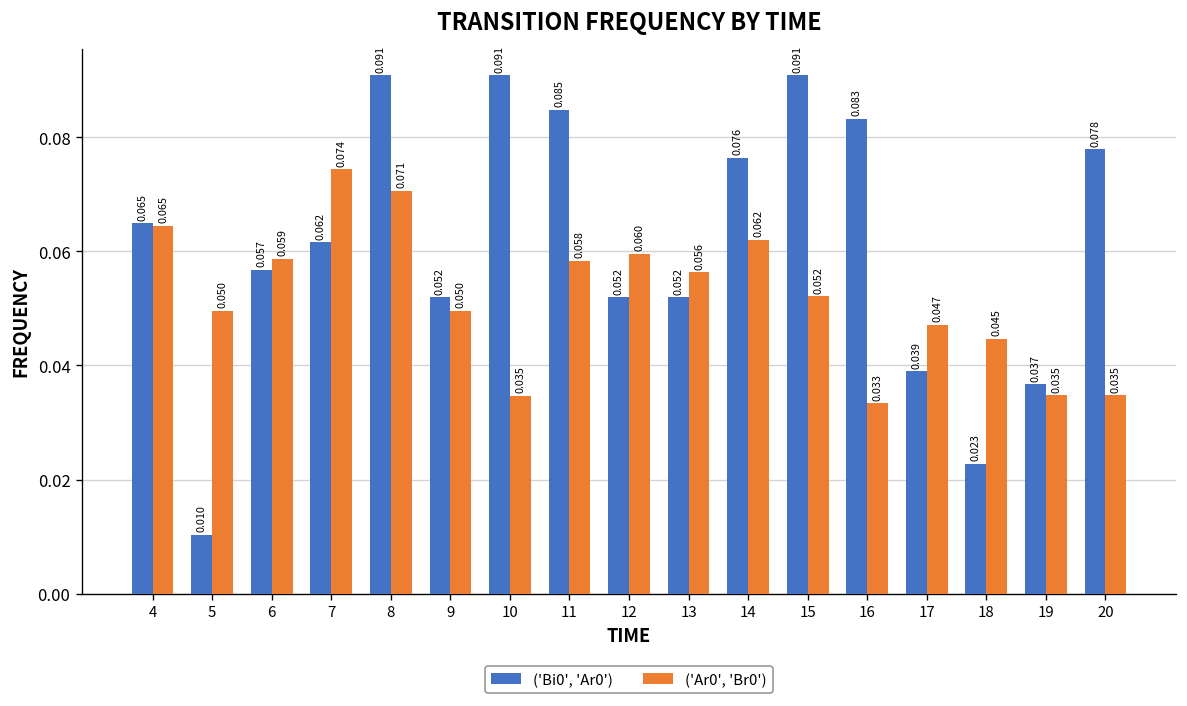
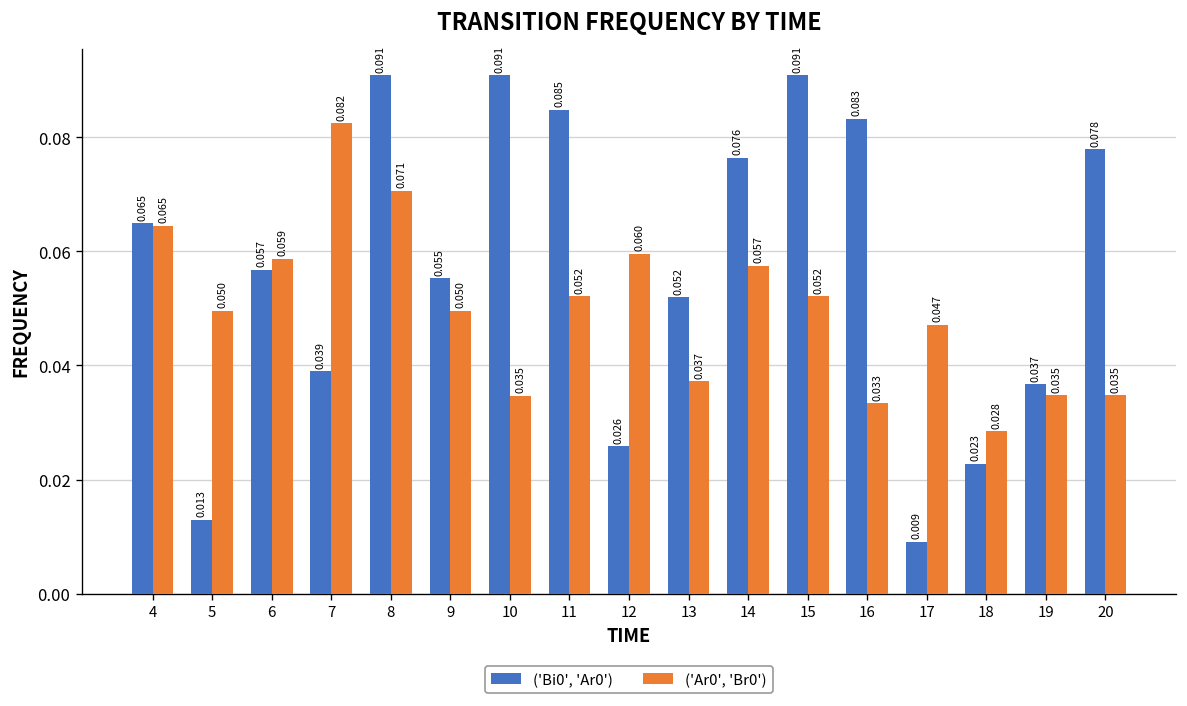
  {
    "('Bi0', 'Ar0')": {
      "4": 0.065,
-     "5": 0.010,
+     "5": 0.013,
      "6": 0.057,
-     "7": 0.062,
+     "7": 0.039,
      "8": 0.091,
-     "9": 0.052,
+     "9": 0.055,
      "10": 0.091,
      "11": 0.085,
-     "12": 0.052,
+     "12": 0.026,
      "13": 0.052,
      "14": 0.076,
      "15": 0.091,
      "16": 0.083,
-     "17": 0.039,
+     "17": 0.009,
      "18": 0.023,
      "19": 0.037,
      "20": 0.078
    },
    "('Ar0', 'Br0')": {
      "4": 0.065,
      "5": 0.050,
      "6": 0.059,
-     "7": 0.074,
+     "7": 0.082,
      "8": 0.071,
      "9": 0.050,
      "10": 0.035,
-     "11": 0.058,
+     "11": 0.052,
      "12": 0.060,
-     "13": 0.056,
-     "14": 0.062,
+     "13": 0.037,
+     "14": 0.057,
      "15": 0.052,
      "16": 0.033,
      "17": 0.047,
-     "18": 0.045,
+     "18": 0.028,
      "19": 0.035,
      "20": 0.035
    }
  }
